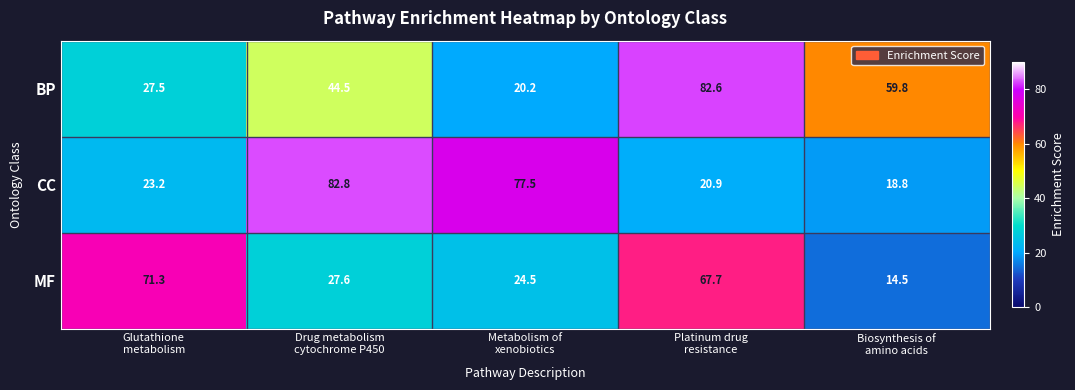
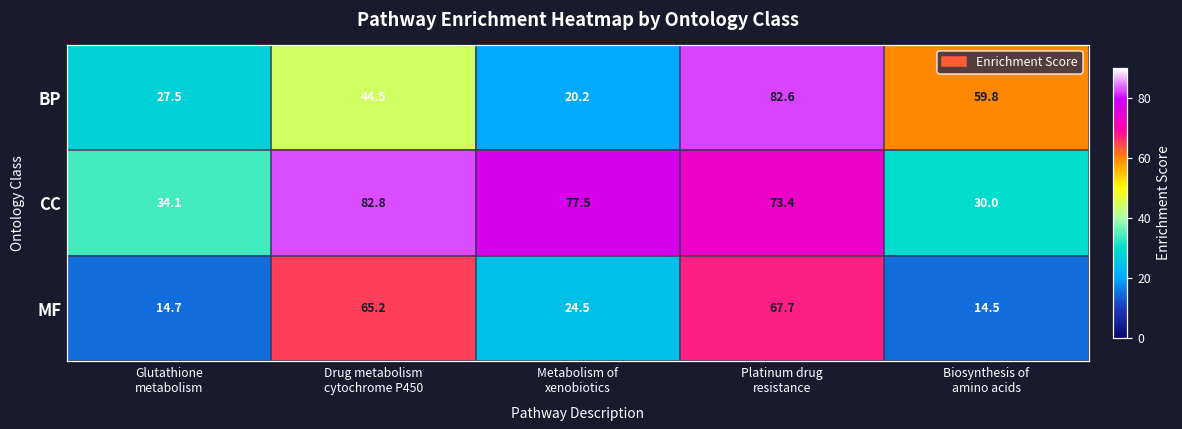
  {
    "BP": {
      "Glutathione metabolism": 27.5,
      "Drug metabolism cytochrome P450": 44.5,
      "Metabolism of xenobiotics": 20.2,
      "Platinum drug resistance": 82.6,
      "Biosynthesis of amino acids": 59.8
    },
    "CC": {
-     "Glutathione metabolism": 23.2,
+     "Glutathione metabolism": 34.1,
      "Drug metabolism cytochrome P450": 82.8,
      "Metabolism of xenobiotics": 77.5,
-     "Platinum drug resistance": 20.9,
-     "Biosynthesis of amino acids": 18.8
+     "Platinum drug resistance": 73.4,
+     "Biosynthesis of amino acids": 30.0
    },
    "MF": {
-     "Glutathione metabolism": 71.3,
-     "Drug metabolism cytochrome P450": 27.6,
+     "Glutathione metabolism": 14.7,
+     "Drug metabolism cytochrome P450": 65.2,
      "Metabolism of xenobiotics": 24.5,
      "Platinum drug resistance": 67.7,
      "Biosynthesis of amino acids": 14.5
    }
  }
